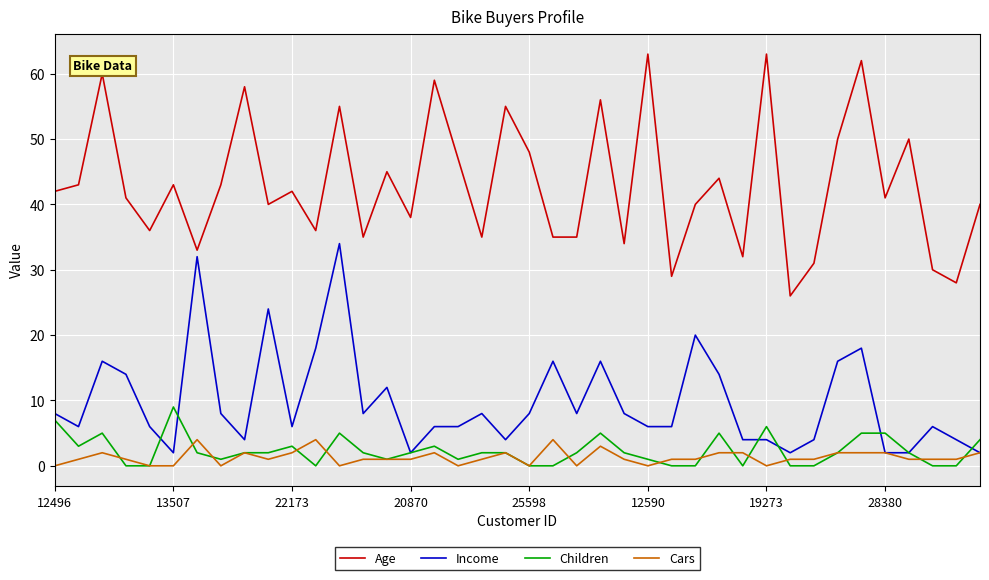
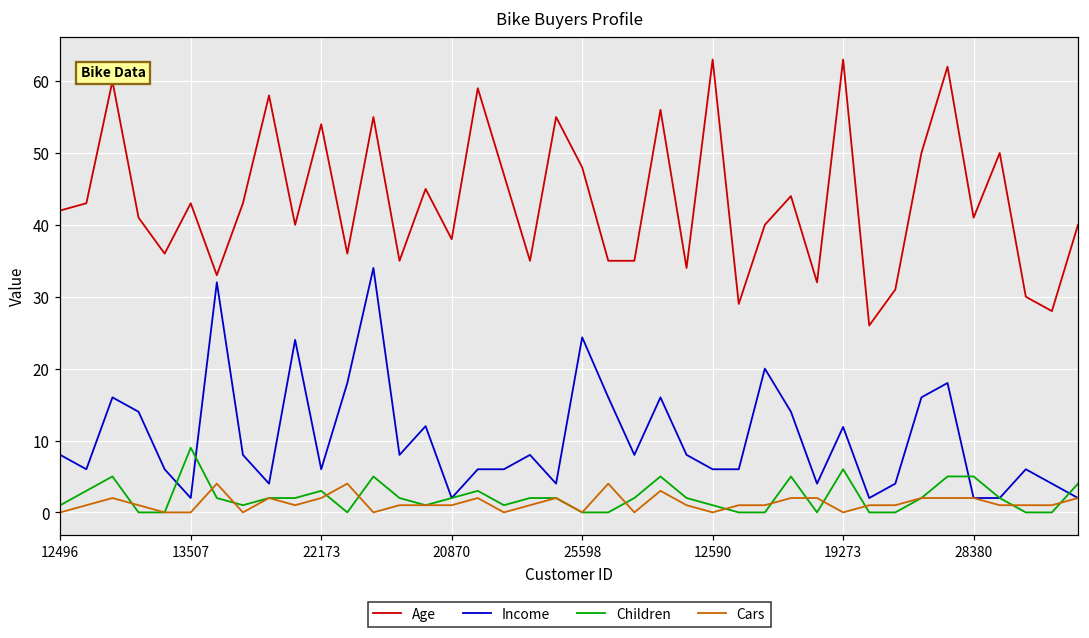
  {
    "Age": {
      "12496": 42,
      "13507": 43,
-     "22173": 42,
+     "22173": 54,
      "20870": 38,
      "25598": 48,
      "12590": 63,
      "19273": 63,
      "28380": 41
    },
    "Income": {
      "12496": 8,
      "13507": 2,
      "22173": 6,
-     "25598": 8,
+     "25598": 24,
      "12590": 6,
-     "19273": 4
+     "19273": 12
    },
    "Children": {
-     "12496": 7,
+     "12496": 1,
      "13507": 9,
      "22173": 3,
      "12590": 1,
      "19273": 6,
      "28380": 5
    },
    "Cars": {
      "12496": 0,
      "13507": 0,
      "22173": 2,
      "20870": 1,
      "12590": 0,
      "19273": 0
    }
  }
